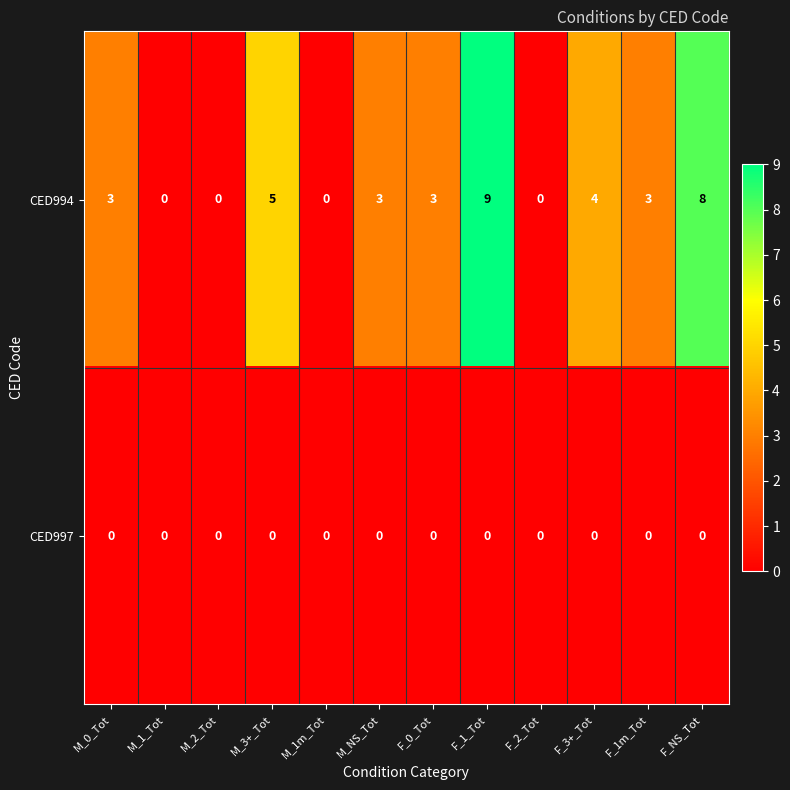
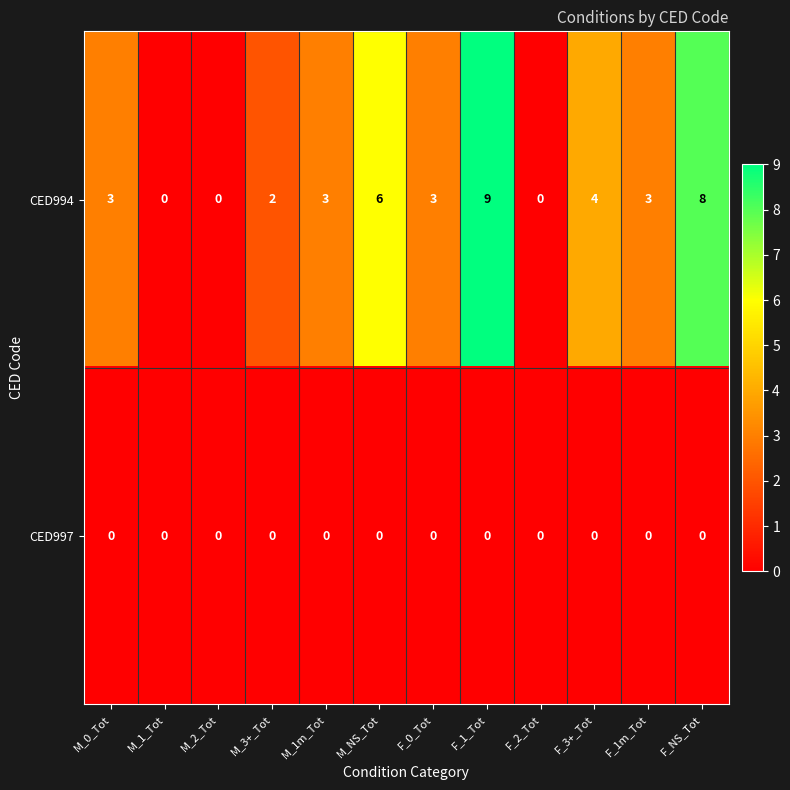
  {
    "CED994": {
      "M_0_Tot": 3,
      "M_1_Tot": 0,
      "M_2_Tot": 0,
-     "M_3+_Tot": 5,
-     "M_1m_Tot": 0,
-     "M_NS_Tot": 3,
+     "M_3+_Tot": 2,
+     "M_1m_Tot": 3,
+     "M_NS_Tot": 6,
      "F_0_Tot": 3,
      "F_1_Tot": 9,
      "F_2_Tot": 0,
      "F_3+_Tot": 4,
      "F_1m_Tot": 3,
      "F_NS_Tot": 8
    },
    "CED997": {
      "M_0_Tot": 0,
      "M_1_Tot": 0,
      "M_2_Tot": 0,
      "M_3+_Tot": 0,
      "M_1m_Tot": 0,
      "M_NS_Tot": 0,
      "F_0_Tot": 0,
      "F_1_Tot": 0,
      "F_2_Tot": 0,
      "F_3+_Tot": 0,
      "F_1m_Tot": 0,
      "F_NS_Tot": 0
    }
  }
